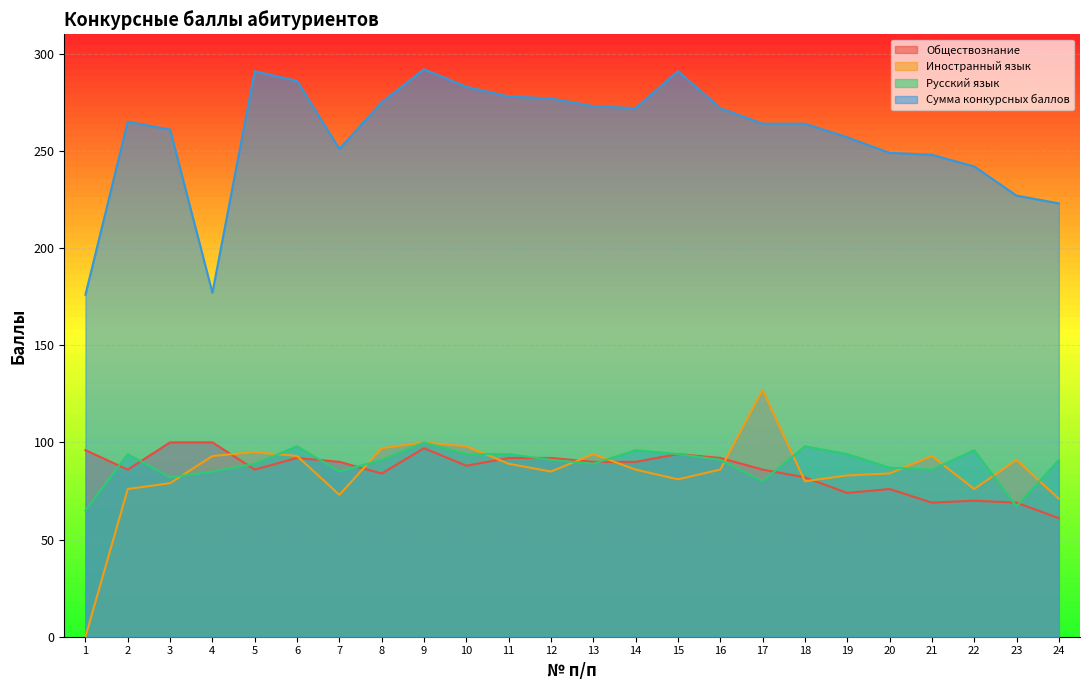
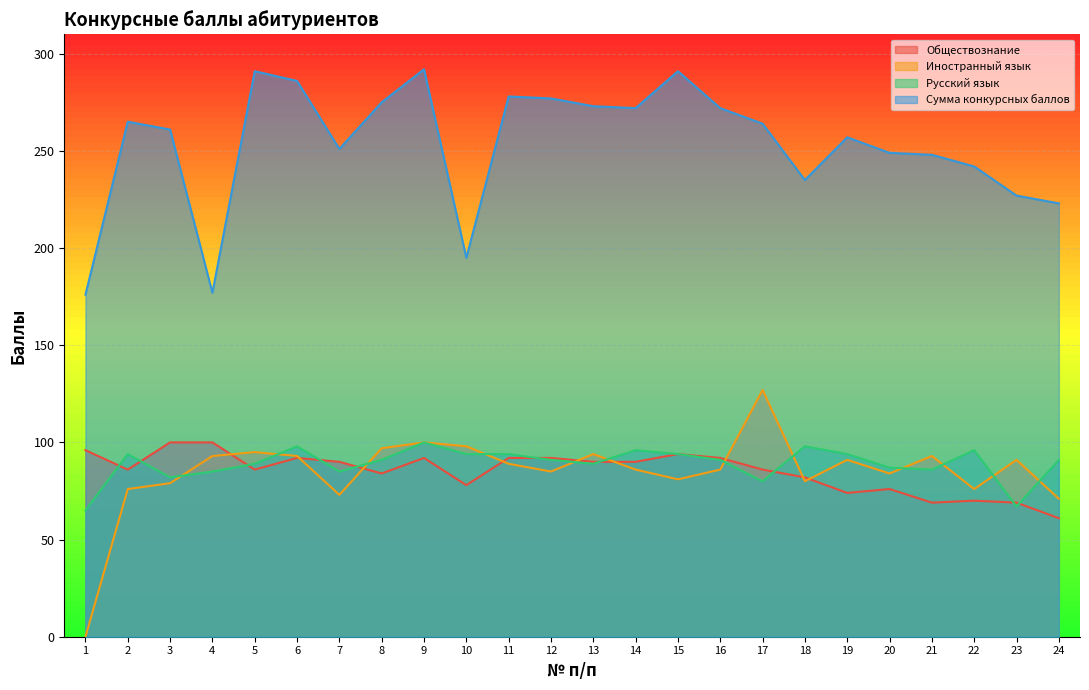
  {
    "Обществознание": {
      "1": 96,
      "2": 86,
      "3": 100,
      "4": 100,
      "5": 86,
      "7": 90,
      "8": 84,
-     "9": 97,
-     "10": 88,
+     "9": 92,
+     "10": 78,
      "11": 92,
      "14": 90,
      "17": 86,
      "18": 82,
      "19": 74,
      "20": 76,
      "21": 69,
      "22": 70,
      "23": 69,
      "24": 61
    },
    "Иностранный язык": {
      "1": 0,
      "2": 76,
      "3": 79,
      "4": 93,
      "5": 95,
      "7": 73,
      "8": 97,
      "10": 98,
      "11": 89,
      "12": 85,
      "13": 94,
      "14": 86,
      "15": 81,
      "16": 86,
      "17": 127,
      "18": 80,
-     "19": 83,
+     "19": 91,
      "20": 84,
      "21": 93,
      "22": 76,
      "23": 91,
      "24": 71
    },
    "Русский язык": {
      "1": 65,
      "2": 94,
      "3": 82,
      "4": 85,
      "5": 89,
      "6": 98,
      "7": 85,
      "8": 91,
      "10": 94,
      "11": 94,
      "14": 96,
      "17": 80,
      "18": 98,
      "19": 94,
      "20": 87,
      "21": 86,
      "22": 96,
      "23": 67,
      "24": 91
    },
    "Сумма конкурсных баллов": {
      "1": 176,
      "2": 265,
      "3": 261,
      "4": 177,
      "5": 291,
      "6": 286,
      "7": 251,
      "8": 275,
      "9": 292,
-     "10": 283,
+     "10": 195,
      "11": 278,
      "12": 277,
      "13": 273,
      "14": 272,
      "15": 291,
      "16": 272,
      "17": 264,
-     "18": 264,
+     "18": 235,
      "19": 257,
      "20": 249,
      "21": 248,
      "22": 242,
      "23": 227,
      "24": 223
    }
  }
